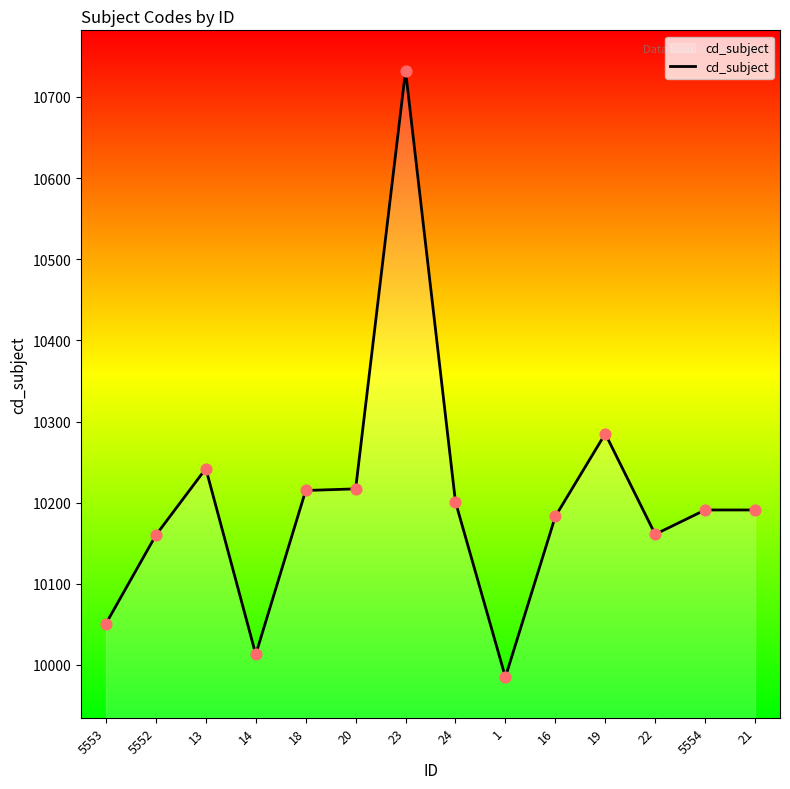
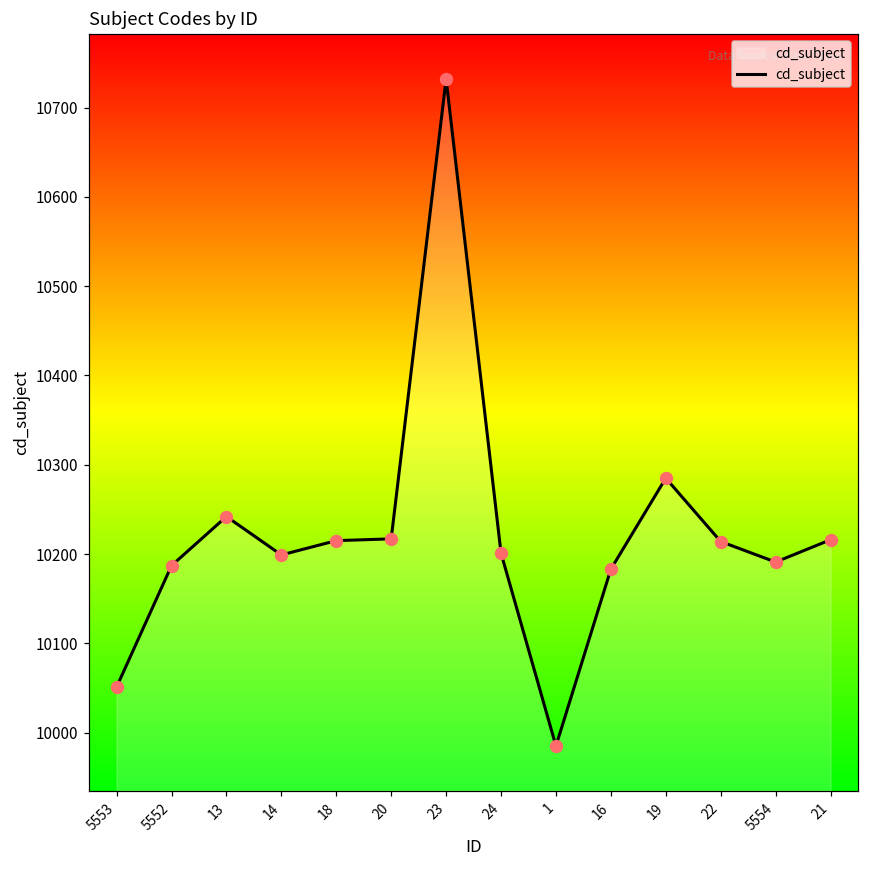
  {
    "5553": 10050,
-   "5552": 10160,
+   "5552": 10190,
    "13": 10240,
-   "14": 10010,
+   "14": 10200,
    "18": 10220,
    "20": 10220,
    "23": 10730,
    "24": 10200,
    "1": 9990,
    "16": 10180,
    "19": 10290,
-   "22": 10160,
+   "22": 10210,
    "5554": 10190,
-   "21": 10190
+   "21": 10220
  }
